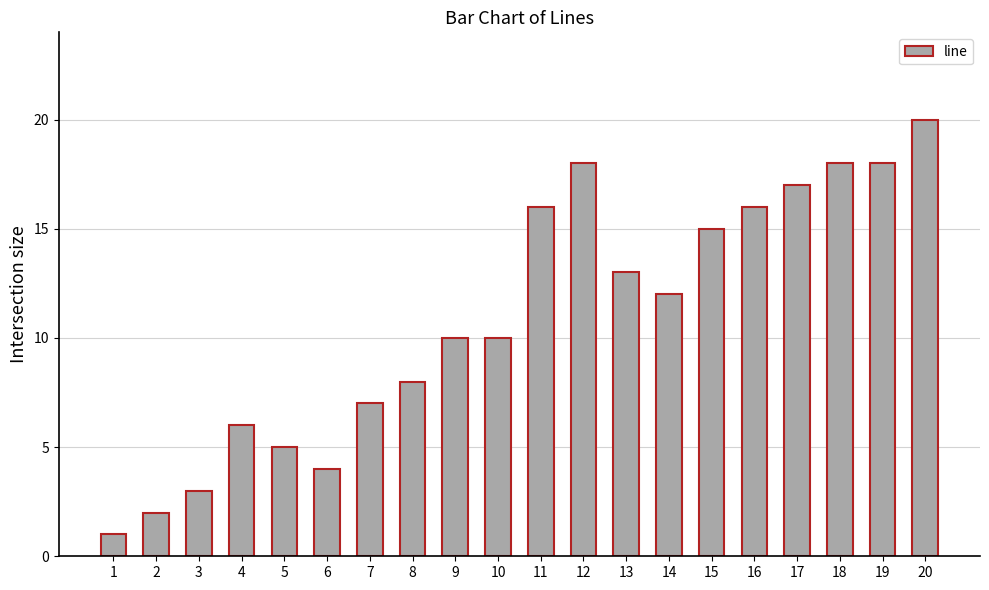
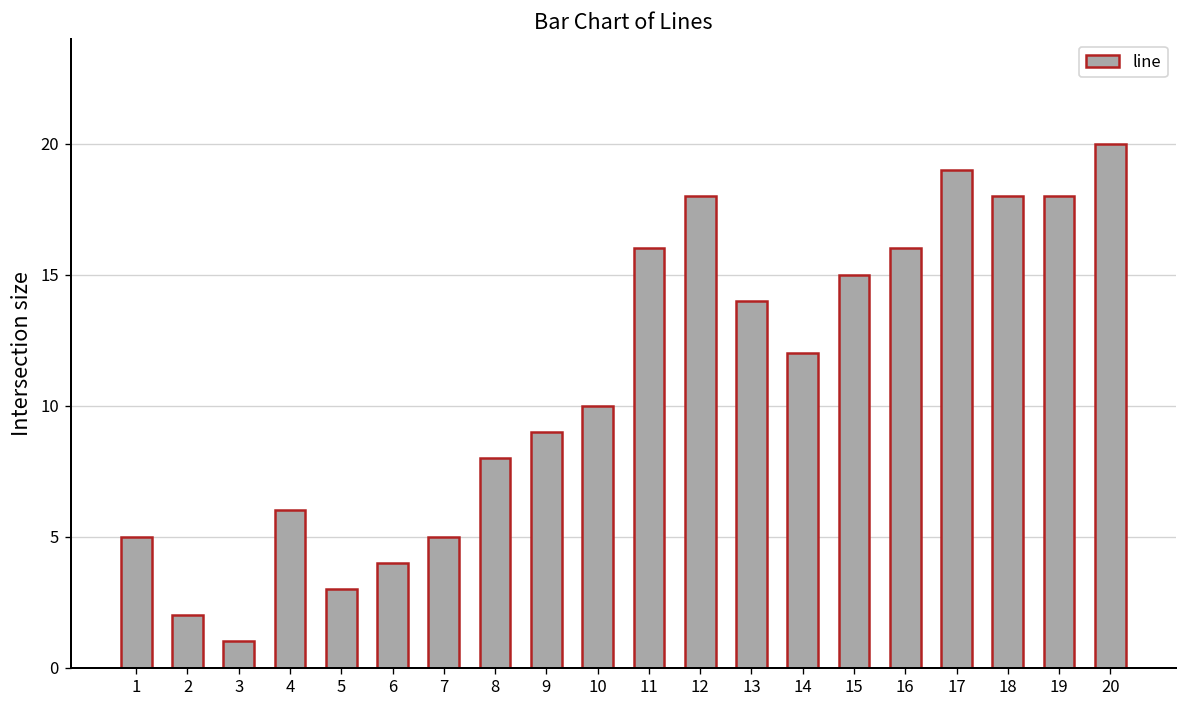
  {
-   "1": 1,
+   "1": 5,
    "2": 2,
-   "3": 3,
+   "3": 1,
    "4": 6,
-   "5": 5,
+   "5": 3,
    "6": 4,
-   "7": 7,
+   "7": 5,
    "8": 8,
-   "9": 10,
+   "9": 9,
    "10": 10,
    "11": 16,
    "12": 18,
-   "13": 13,
+   "13": 14,
    "14": 12,
    "15": 15,
    "16": 16,
-   "17": 17,
+   "17": 19,
    "18": 18,
    "19": 18,
    "20": 20
  }
